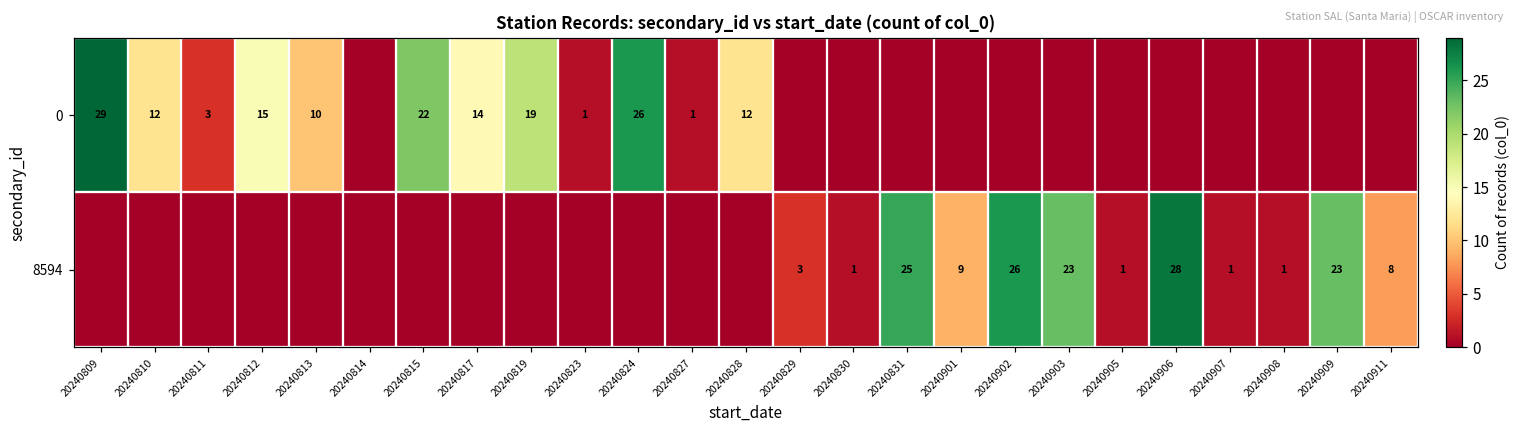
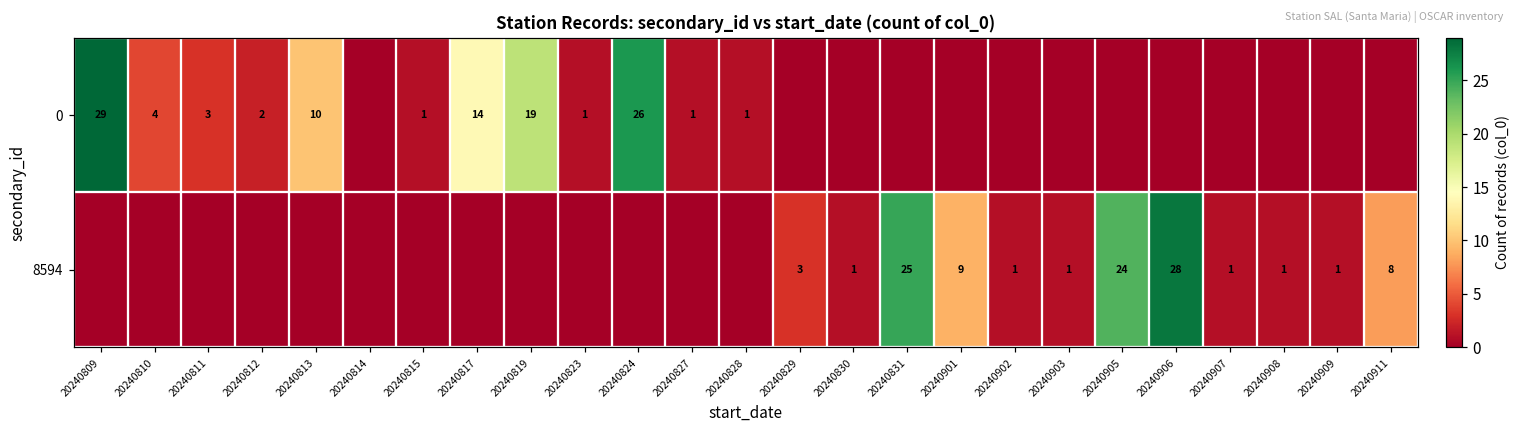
  {
    "0": {
      "20240809": 29,
-     "20240810": 12,
+     "20240810": 4,
      "20240811": 3,
-     "20240812": 15,
+     "20240812": 2,
      "20240813": 10,
-     "20240815": 22,
+     "20240815": 1,
      "20240817": 14,
      "20240819": 19,
      "20240823": 1,
      "20240824": 26,
      "20240827": 1,
-     "20240828": 12
+     "20240828": 1
    },
    "8594": {
      "20240829": 3,
      "20240830": 1,
      "20240831": 25,
      "20240901": 9,
-     "20240902": 26,
-     "20240903": 23,
-     "20240905": 1,
+     "20240902": 1,
+     "20240903": 1,
+     "20240905": 24,
      "20240906": 28,
      "20240907": 1,
      "20240908": 1,
-     "20240909": 23,
+     "20240909": 1,
      "20240911": 8
    }
  }
